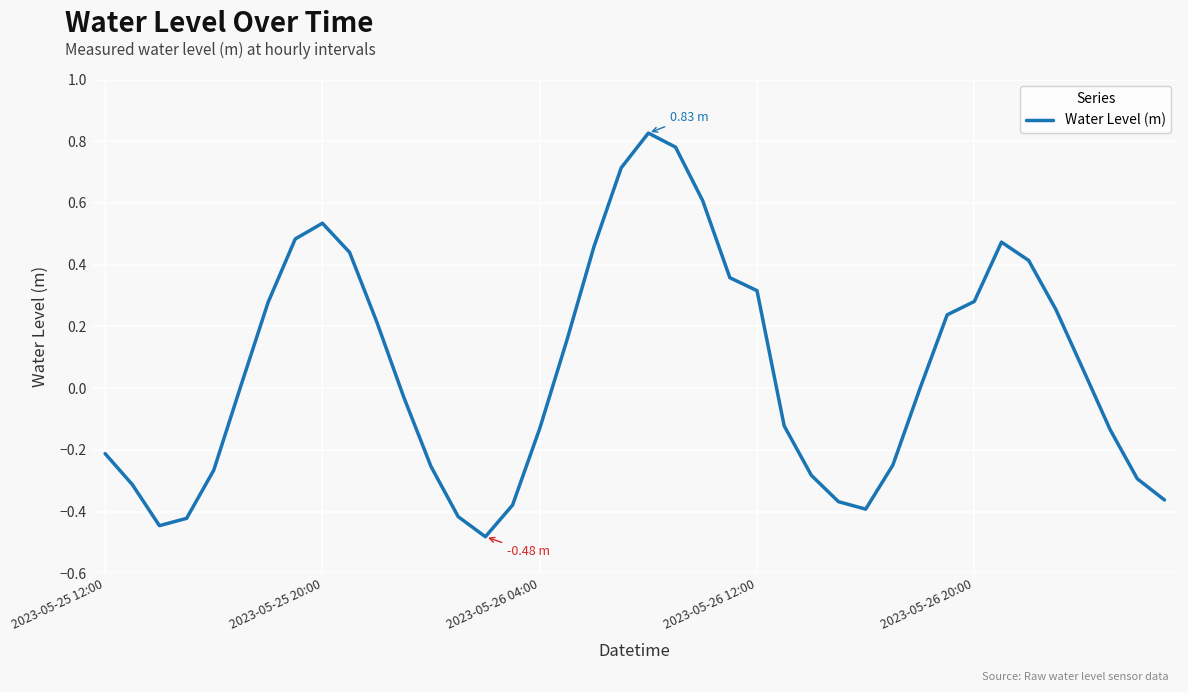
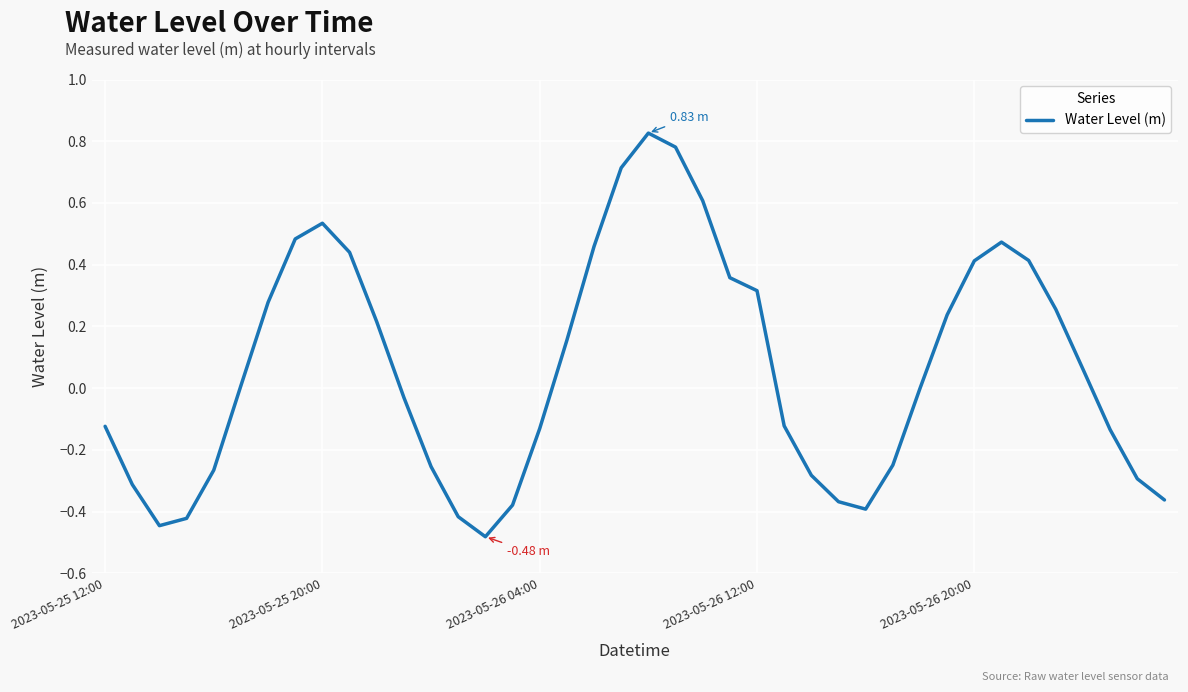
  {
-   "2023-05-25 12:00": -0.21,
+   "2023-05-25 12:00": -0.12,
    "2023-05-25 20:00": 0.53,
    "2023-05-26 04:00": -0.13,
    "2023-05-26 12:00": 0.32,
-   "2023-05-26 20:00": 0.28
+   "2023-05-26 20:00": 0.41
  }
